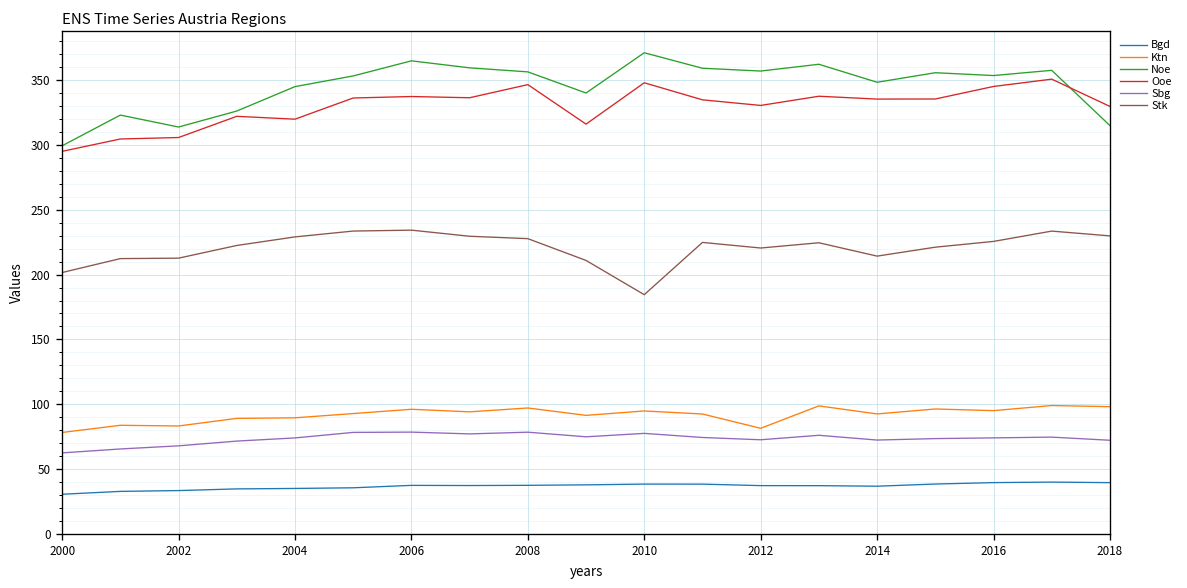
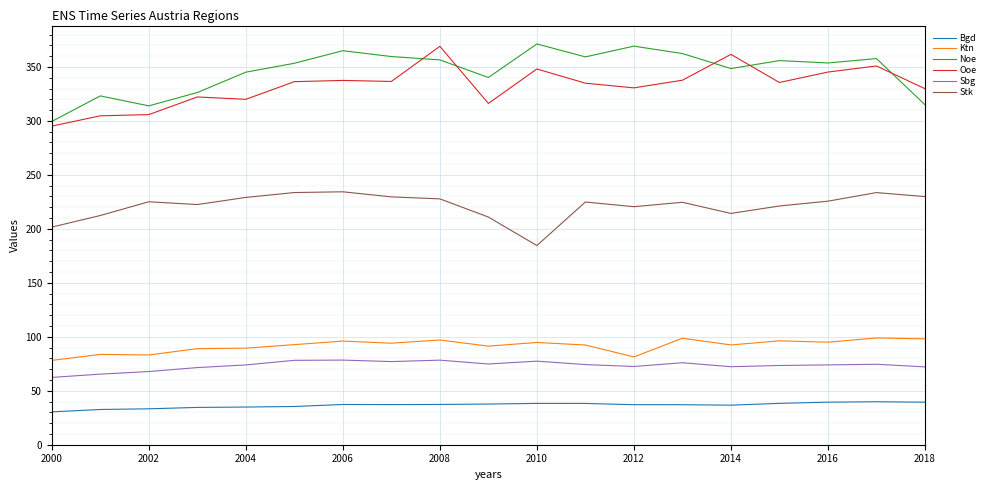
  {
    "Bgd": {
      "2000": 30,
      "2002": 33,
      "2004": 35,
      "2006": 37,
      "2008": 37,
      "2010": 38,
      "2012": 37,
      "2014": 37,
      "2016": 39,
      "2018": 39
    },
    "Ktn": {
      "2000": 78,
      "2002": 83,
      "2004": 89,
      "2006": 96,
      "2008": 97,
      "2010": 95,
      "2012": 81,
      "2014": 92,
      "2016": 95,
      "2018": 98
    },
    "Noe": {
      "2000": 299,
      "2002": 314,
      "2004": 345,
      "2006": 365,
      "2008": 357,
      "2010": 371,
-     "2012": 357,
+     "2012": 369,
      "2014": 348,
      "2016": 354,
      "2018": 315
    },
    "Ooe": {
      "2000": 295,
      "2002": 306,
      "2004": 320,
      "2006": 337,
-     "2008": 347,
+     "2008": 369,
      "2010": 348,
      "2012": 331,
-     "2014": 336,
+     "2014": 362,
      "2016": 345,
      "2018": 330
    },
    "Sbg": {
      "2000": 62,
      "2002": 68,
      "2004": 74,
      "2006": 78,
      "2008": 78,
      "2010": 77,
      "2012": 72,
      "2014": 72,
      "2016": 74,
      "2018": 72
    },
    "Stk": {
      "2000": 202,
-     "2002": 213,
+     "2002": 225,
      "2004": 229,
      "2006": 234,
      "2008": 228,
      "2010": 185,
      "2012": 221,
      "2014": 214,
      "2016": 226,
      "2018": 230
    }
  }
